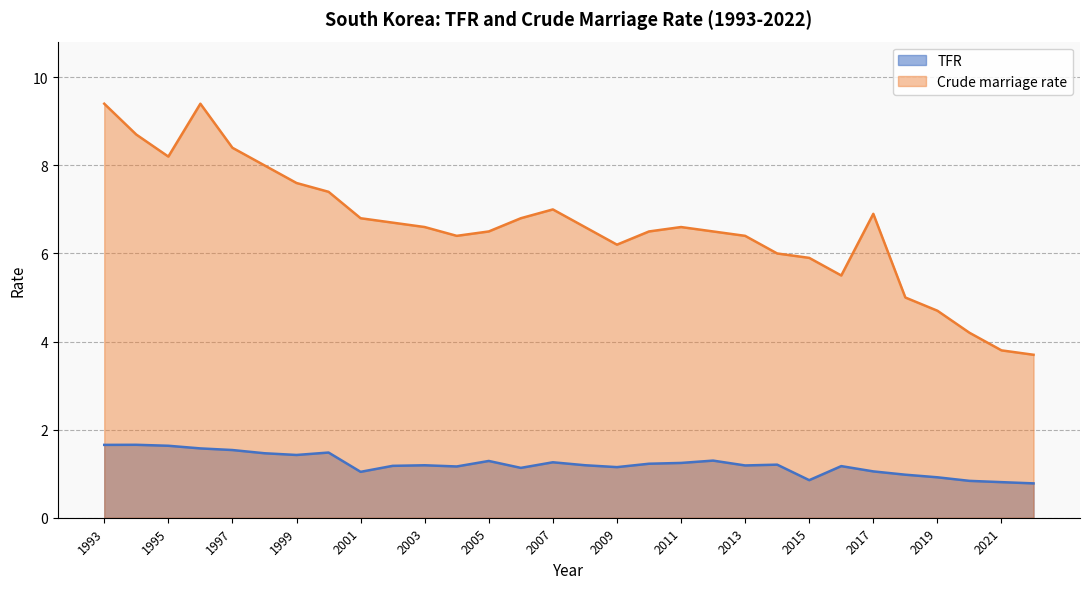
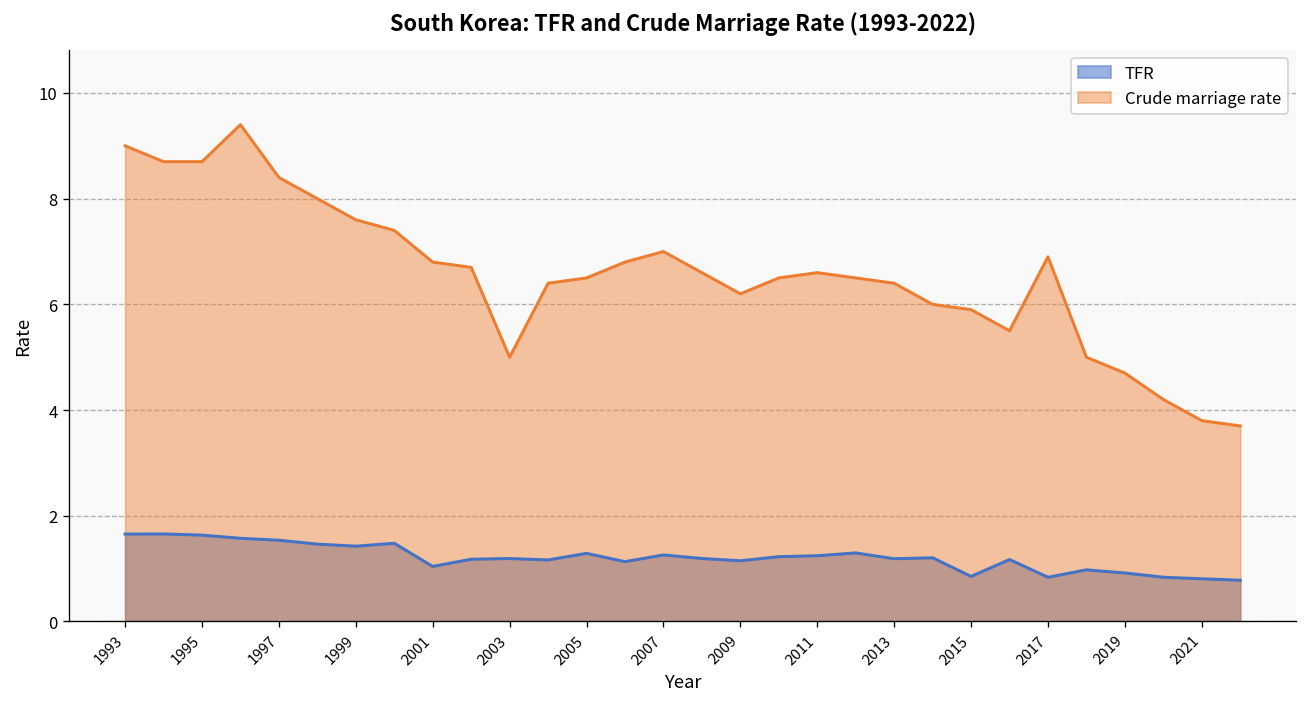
  {
    "TFR": {
      "1993": 1.7,
      "1995": 1.6,
      "1997": 1.5,
      "1999": 1.4,
      "2001": 1.0,
      "2003": 1.2,
      "2005": 1.3,
      "2007": 1.3,
      "2009": 1.1,
      "2011": 1.2,
      "2013": 1.2,
      "2015": 0.9,
-     "2017": 1.1,
+     "2017": 0.8,
      "2019": 0.9,
      "2021": 0.8
    },
    "Crude marriage rate": {
-     "1993": 9.4,
-     "1995": 8.2,
+     "1993": 9.0,
+     "1995": 8.7,
      "1997": 8.4,
      "1999": 7.6,
      "2001": 6.8,
-     "2003": 6.6,
+     "2003": 5.0,
      "2005": 6.5,
      "2007": 7.0,
      "2009": 6.2,
      "2011": 6.6,
      "2013": 6.4,
      "2015": 5.9,
      "2017": 6.9,
      "2019": 4.7,
      "2021": 3.8
    }
  }
